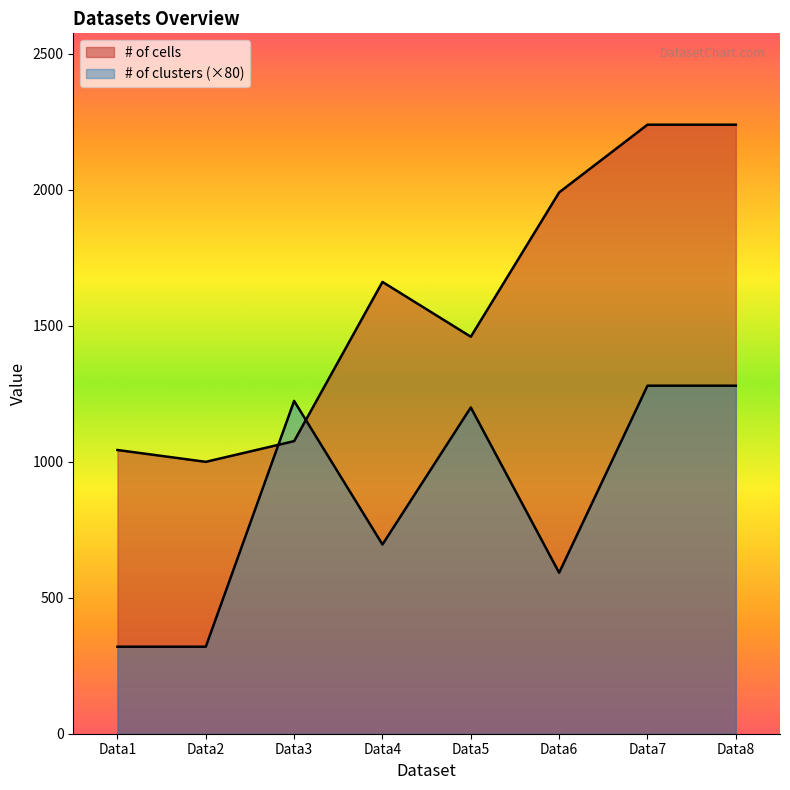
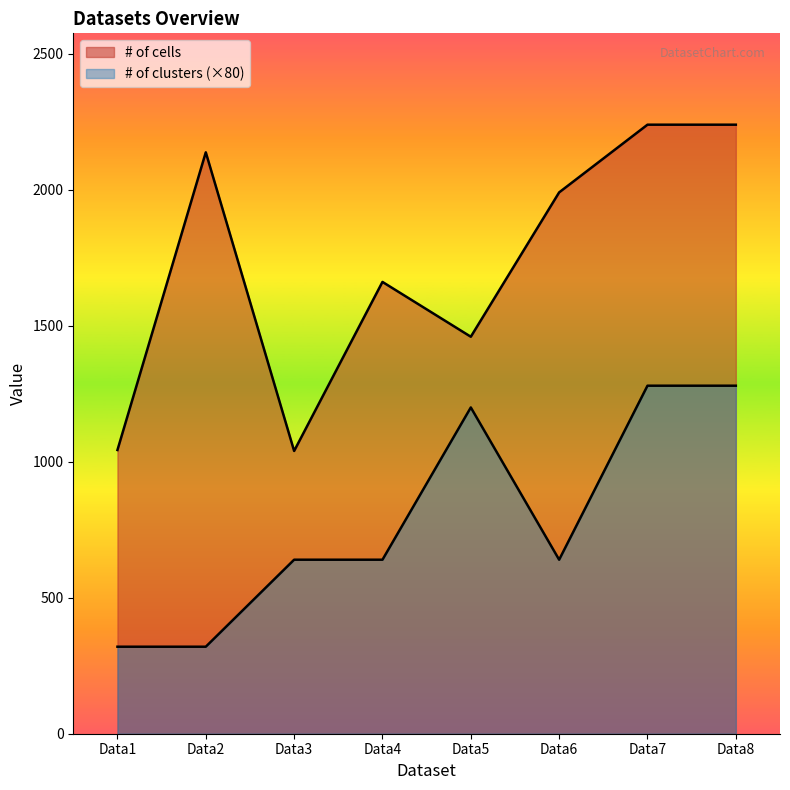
  {
    "# of cells": {
      "Data1": 1040,
-     "Data2": 1000,
-     "Data3": 1080,
+     "Data2": 2140,
+     "Data3": 1040,
      "Data4": 1660,
      "Data5": 1460,
      "Data6": 1990,
      "Data7": 2240,
      "Data8": 2240
    },
    "# of clusters (×80)": {
      "Data1": 320,
      "Data2": 320,
-     "Data3": 1220,
-     "Data4": 700,
+     "Data3": 640,
+     "Data4": 640,
      "Data5": 1200,
-     "Data6": 590,
+     "Data6": 640,
      "Data7": 1280,
      "Data8": 1280
    }
  }
